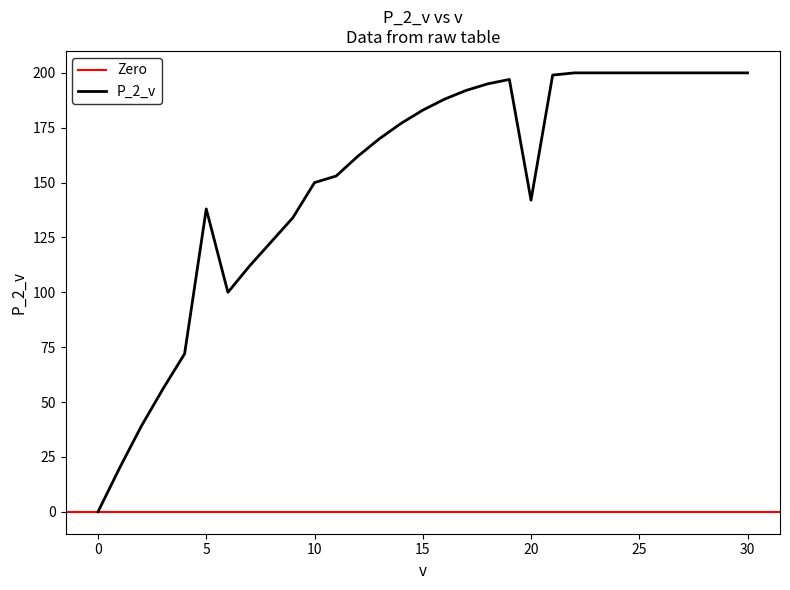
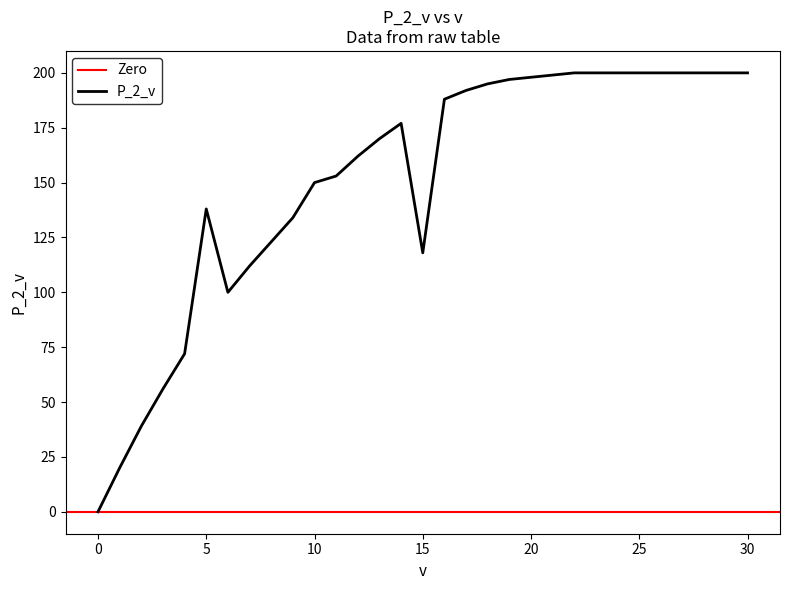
  {
    "0": 0,
    "5": 138,
    "10": 150,
-   "15": 183,
-   "20": 142,
+   "15": 118,
+   "20": 198,
    "25": 200,
    "30": 200
  }
